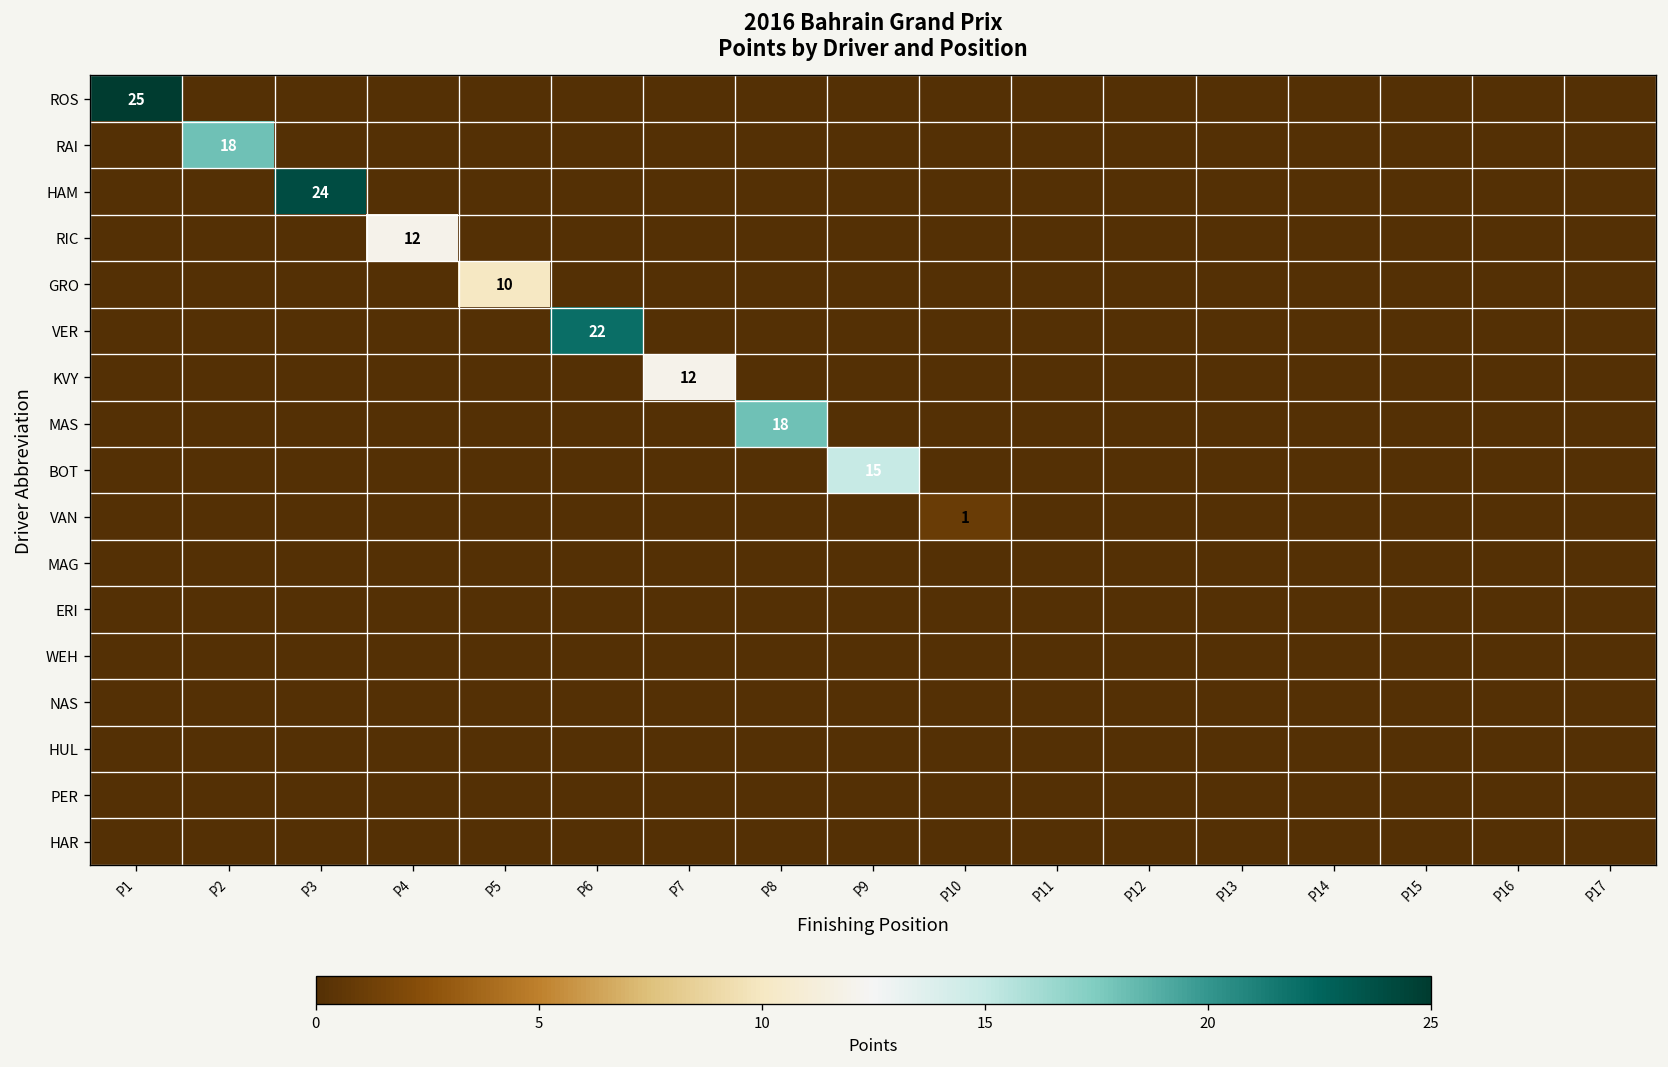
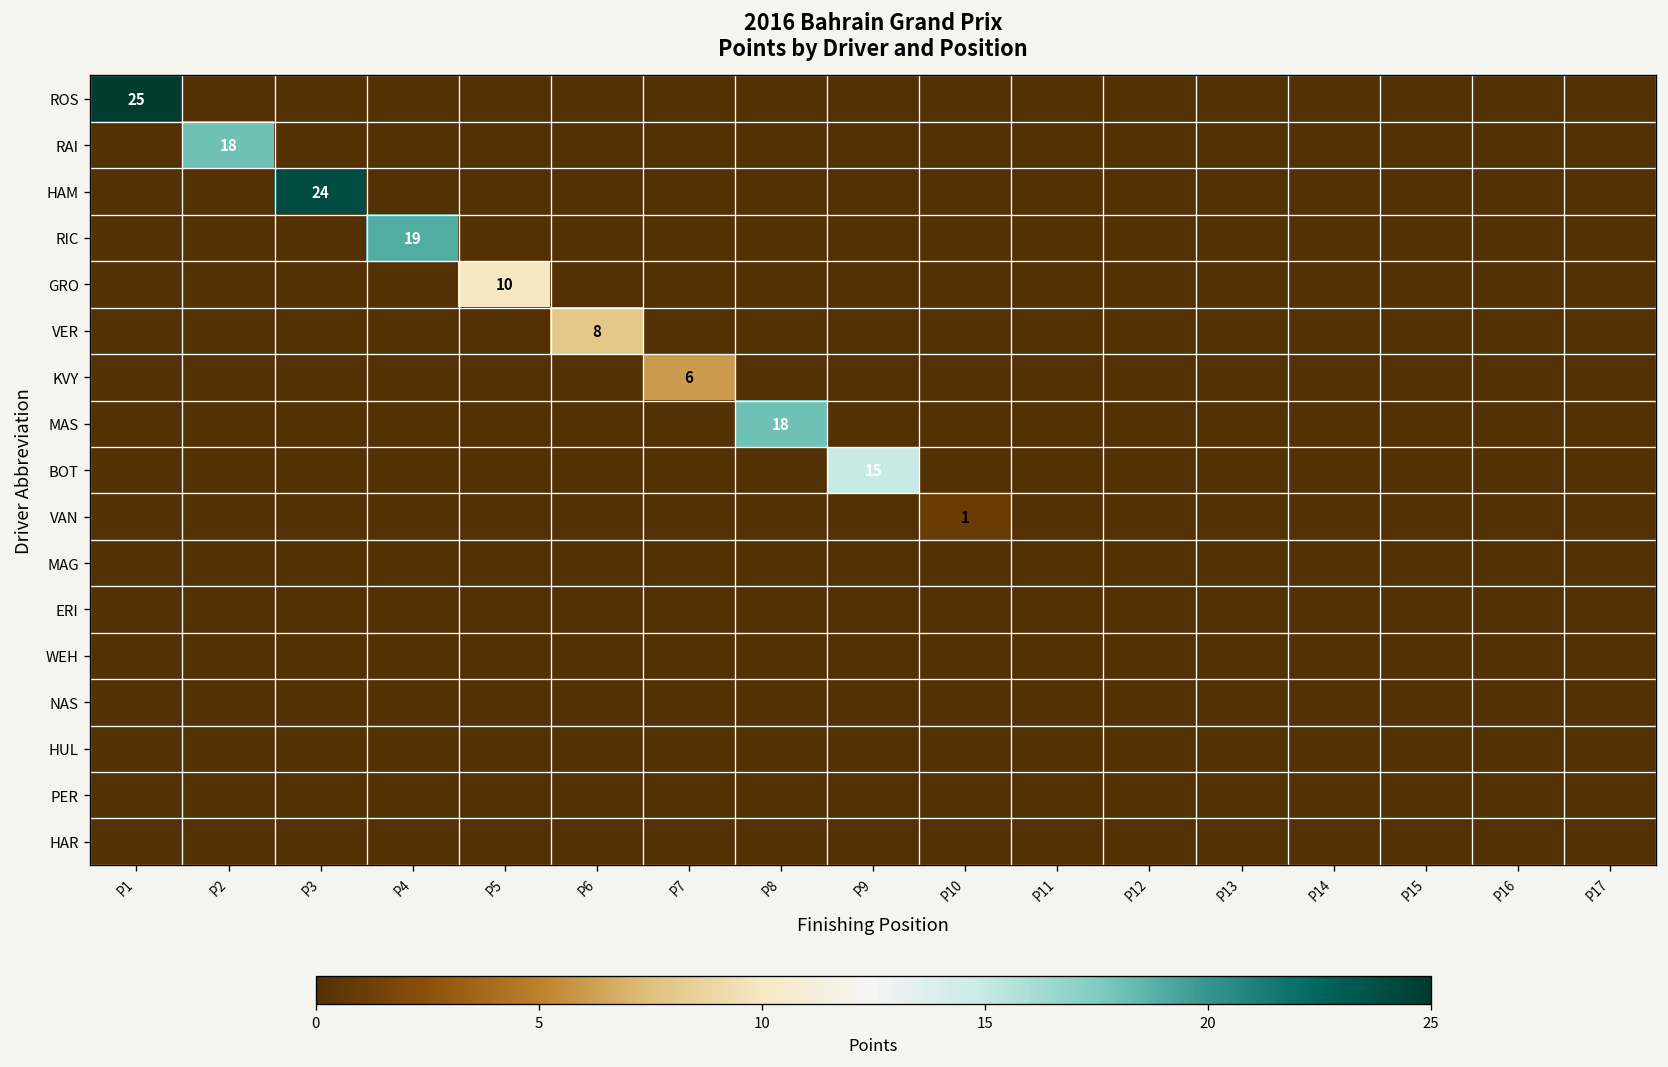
  {
    "ROS": {
      "P1": 25
    },
    "RAI": {
      "P2": 18
    },
    "HAM": {
      "P3": 24
    },
    "RIC": {
-     "P4": 12
+     "P4": 19
    },
    "GRO": {
      "P5": 10
    },
    "VER": {
-     "P6": 22
+     "P6": 8
    },
    "KVY": {
-     "P7": 12
+     "P7": 6
    },
    "MAS": {
      "P8": 18
    },
    "BOT": {
      "P9": 15
    },
    "VAN": {
      "P10": 1
    }
  }
